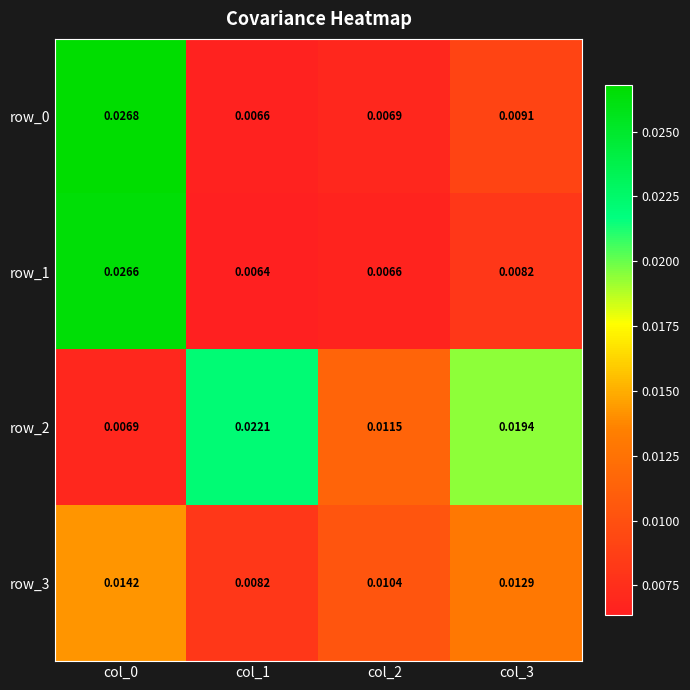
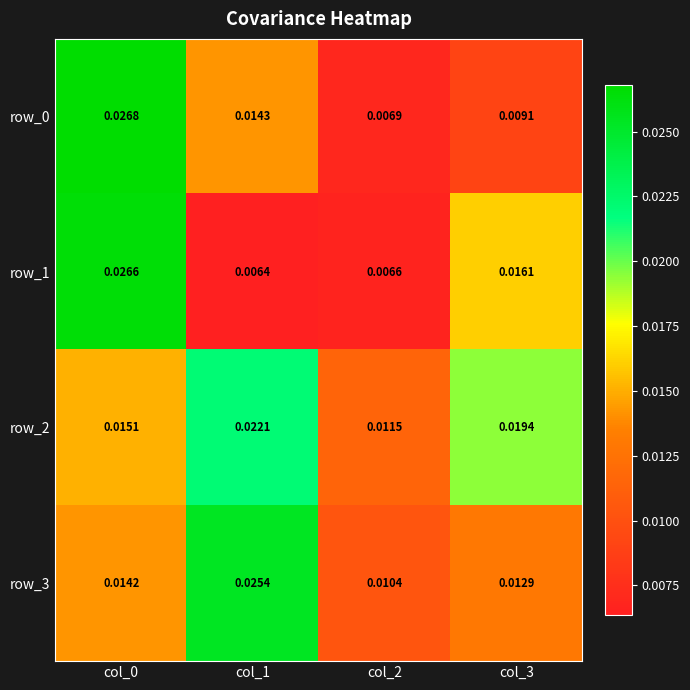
  {
    "row_0": {
      "col_0": 0.0268,
-     "col_1": 0.0066,
+     "col_1": 0.0143,
      "col_2": 0.0069,
      "col_3": 0.0091
    },
    "row_1": {
      "col_0": 0.0266,
      "col_1": 0.0064,
      "col_2": 0.0066,
-     "col_3": 0.0082
+     "col_3": 0.0161
    },
    "row_2": {
-     "col_0": 0.0069,
+     "col_0": 0.0151,
      "col_1": 0.0221,
      "col_2": 0.0115,
      "col_3": 0.0194
    },
    "row_3": {
      "col_0": 0.0142,
-     "col_1": 0.0082,
+     "col_1": 0.0254,
      "col_2": 0.0104,
      "col_3": 0.0129
    }
  }
